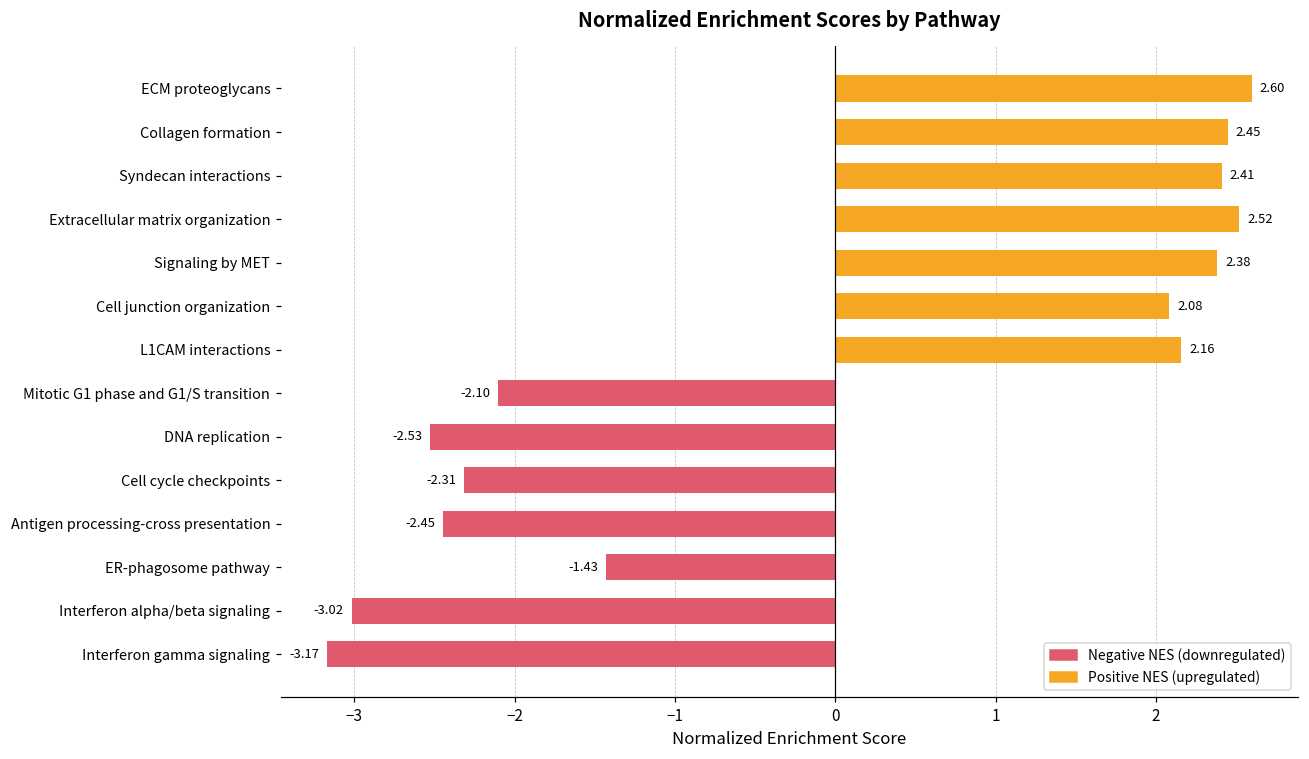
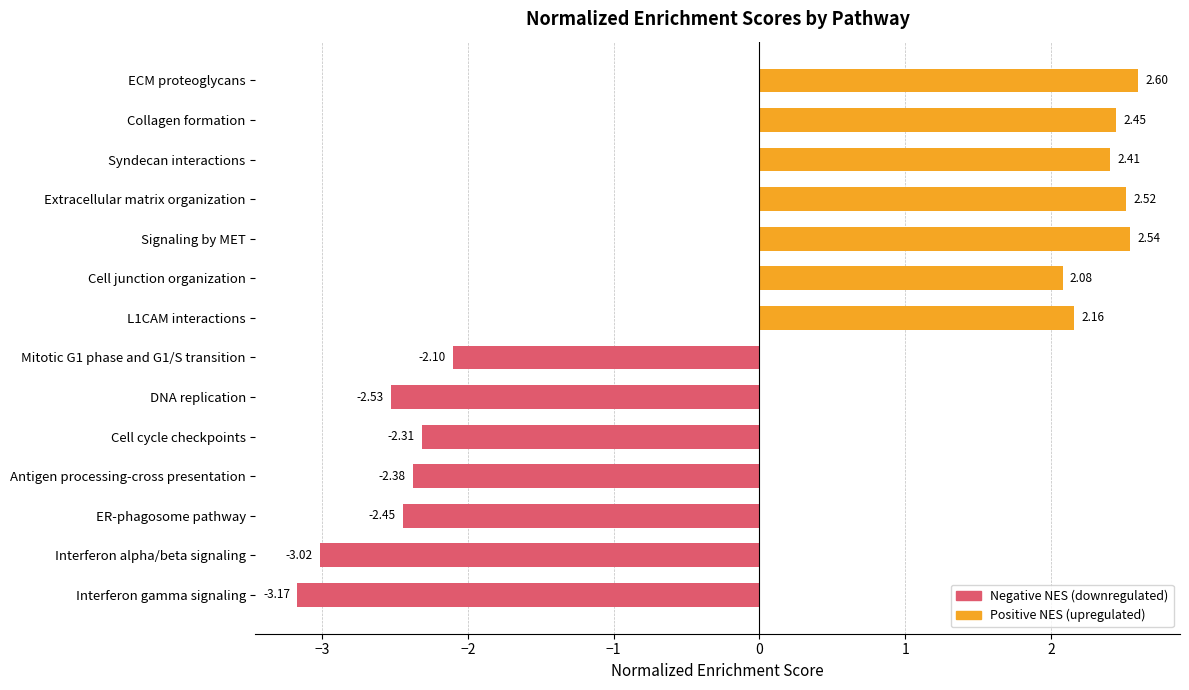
  {
    "ECM proteoglycans": 2.60,
    "Collagen formation": 2.45,
    "Syndecan interactions": 2.41,
    "Extracellular matrix organization": 2.52,
-   "Signaling by MET": 2.38,
+   "Signaling by MET": 2.54,
    "Cell junction organization": 2.08,
    "L1CAM interactions": 2.16,
    "Mitotic G1 phase and G1/S transition": -2.10,
    "DNA replication": -2.53,
    "Cell cycle checkpoints": -2.31,
-   "Antigen processing-cross presentation": -2.45,
-   "ER-phagosome pathway": -1.43,
+   "Antigen processing-cross presentation": -2.38,
+   "ER-phagosome pathway": -2.45,
    "Interferon alpha/beta signaling": -3.02,
    "Interferon gamma signaling": -3.17
  }
